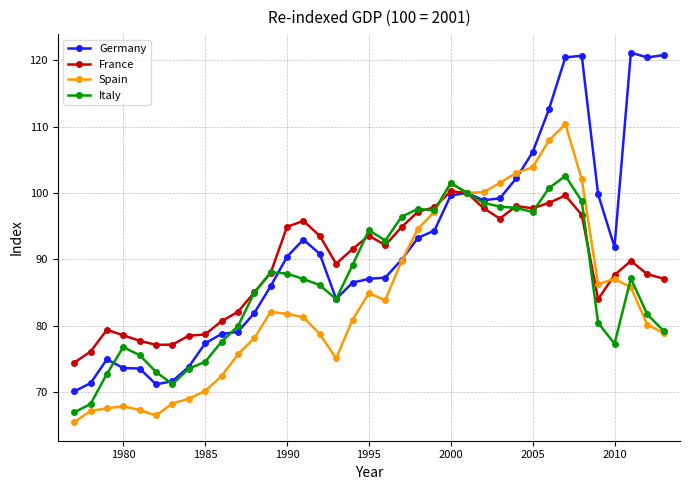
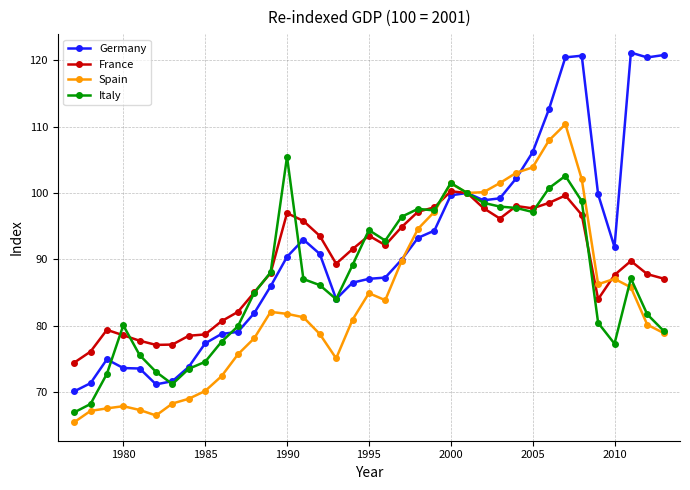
  {
    "Germany": {
      "1980": 74,
      "1985": 77,
      "1990": 90,
      "1995": 87,
      "2000": 100,
      "2005": 106,
      "2010": 92
    },
    "France": {
      "1980": 79,
      "1985": 79,
-     "1990": 95,
+     "1990": 97,
      "1995": 94,
      "2000": 100,
      "2005": 98,
      "2010": 88
    },
    "Spain": {
      "1980": 68,
      "1985": 70,
      "1990": 82,
      "1995": 85,
      "2005": 104,
      "2010": 87
    },
    "Italy": {
-     "1980": 77,
+     "1980": 80,
      "1985": 75,
-     "1990": 88,
+     "1990": 105,
      "1995": 94,
      "2005": 97,
      "2010": 77
    }
  }
